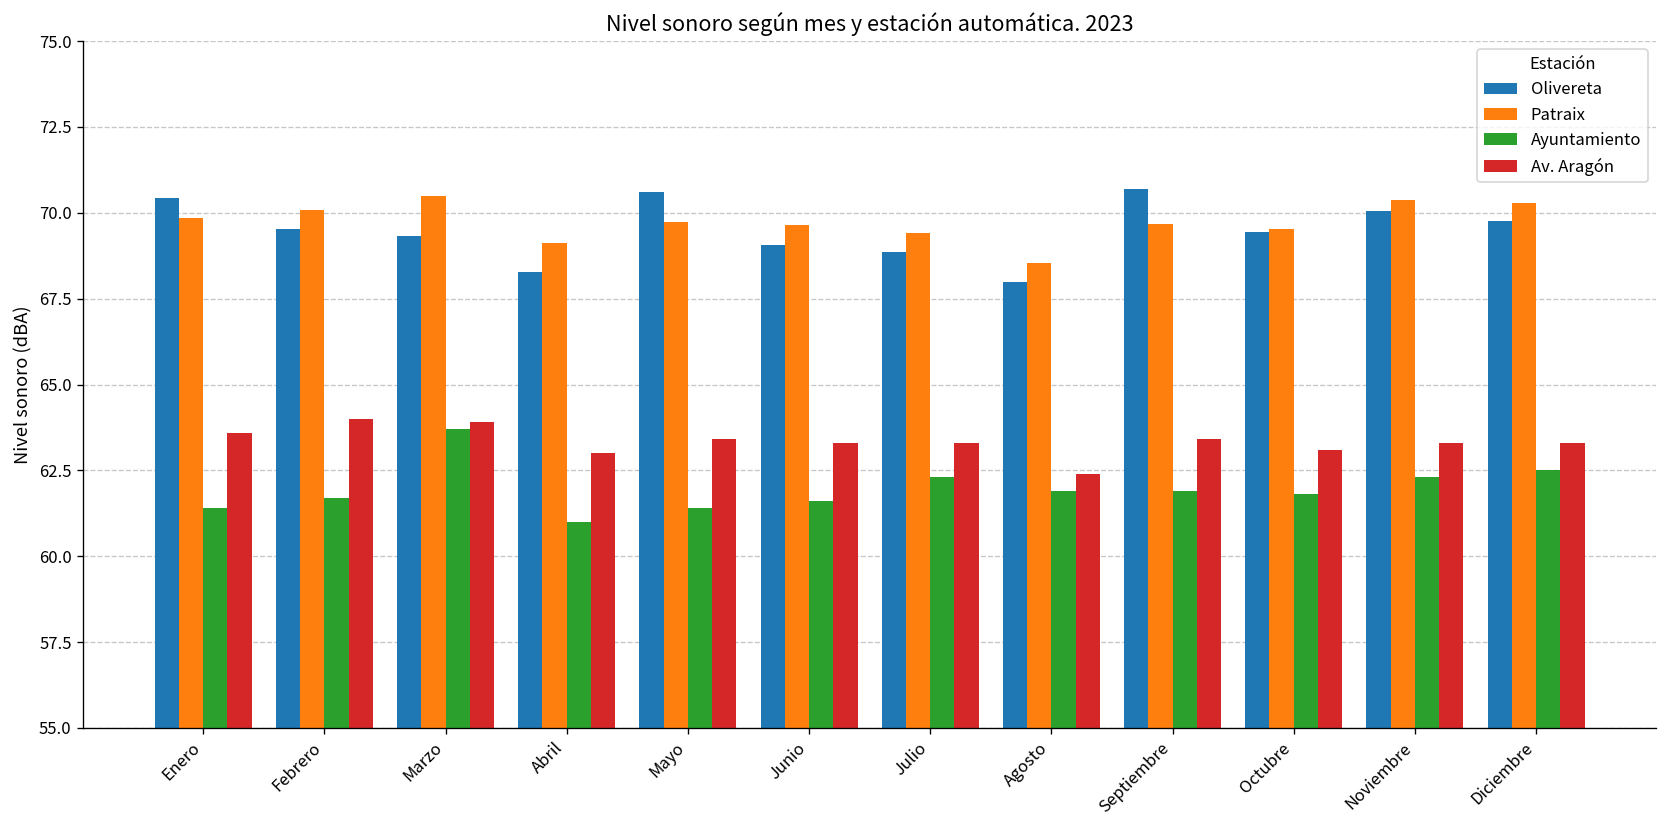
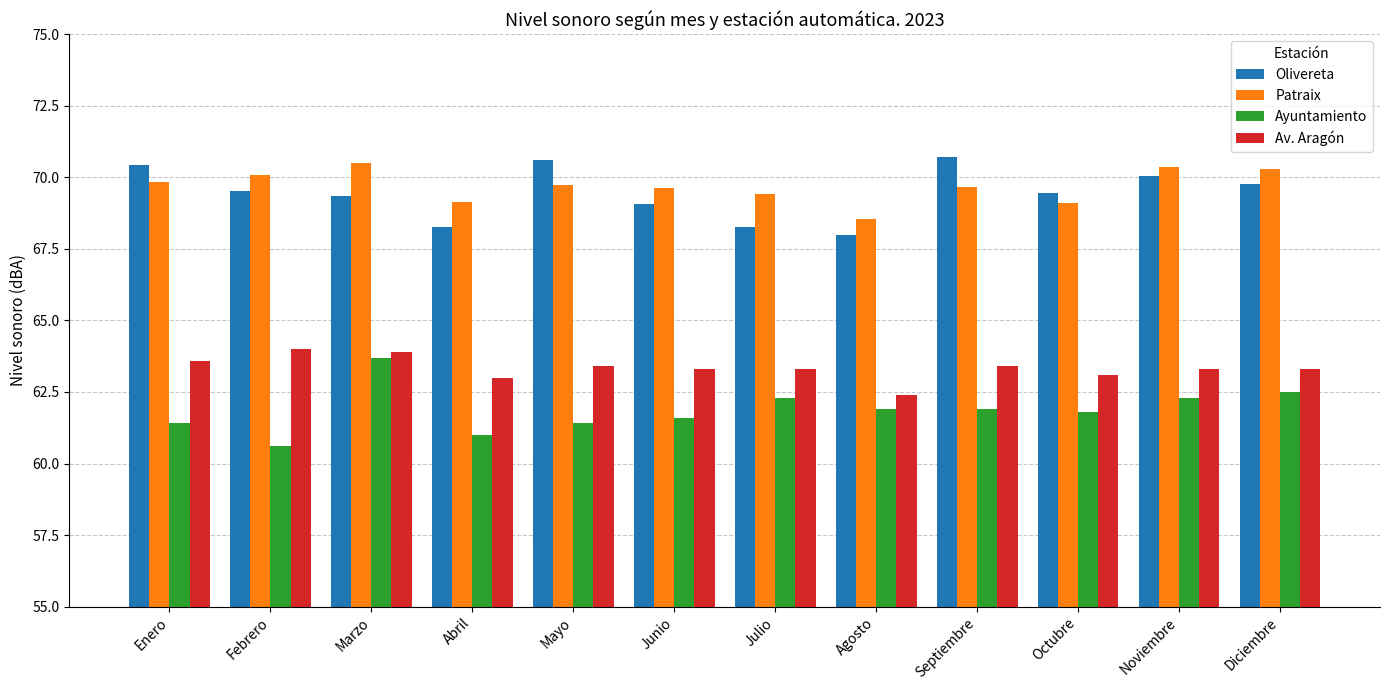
  {
    "Olivereta": {
      "Enero": 70.4,
      "Febrero": 69.5,
      "Marzo": 69.3,
      "Abril": 68.3,
      "Mayo": 70.6,
      "Junio": 69.1,
-     "Julio": 68.9,
+     "Julio": 68.3,
      "Agosto": 68.0,
      "Septiembre": 70.7,
      "Octubre": 69.4,
      "Noviembre": 70.0,
      "Diciembre": 69.8
    },
    "Patraix": {
      "Enero": 69.8,
      "Febrero": 70.1,
      "Marzo": 70.5,
      "Abril": 69.1,
      "Mayo": 69.7,
      "Junio": 69.6,
      "Julio": 69.4,
      "Agosto": 68.5,
      "Septiembre": 69.7,
-     "Octubre": 69.5,
+     "Octubre": 69.1,
      "Noviembre": 70.4,
      "Diciembre": 70.3
    },
    "Ayuntamiento": {
      "Enero": 61.4,
-     "Febrero": 61.7,
+     "Febrero": 60.6,
      "Marzo": 63.7,
      "Abril": 61.0,
      "Mayo": 61.4,
      "Junio": 61.6,
      "Julio": 62.3,
      "Agosto": 61.9,
      "Septiembre": 61.9,
      "Octubre": 61.8,
      "Noviembre": 62.3,
      "Diciembre": 62.5
    },
    "Av. Aragón": {
      "Enero": 63.6,
      "Febrero": 64.0,
      "Marzo": 63.9,
      "Abril": 63.0,
      "Mayo": 63.4,
      "Junio": 63.3,
      "Julio": 63.3,
      "Agosto": 62.4,
      "Septiembre": 63.4,
      "Octubre": 63.1,
      "Noviembre": 63.3,
      "Diciembre": 63.3
    }
  }
